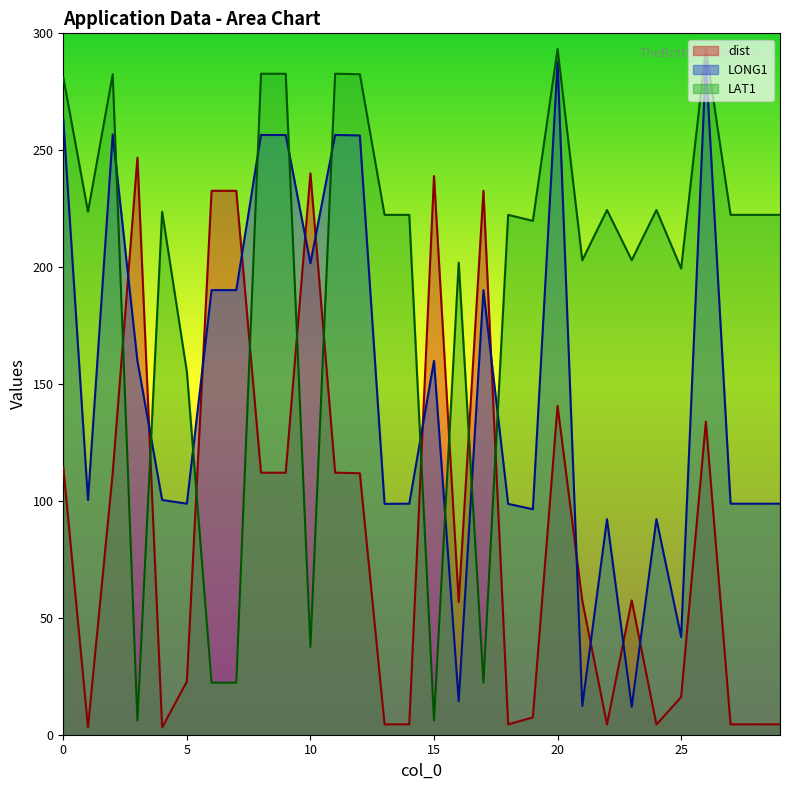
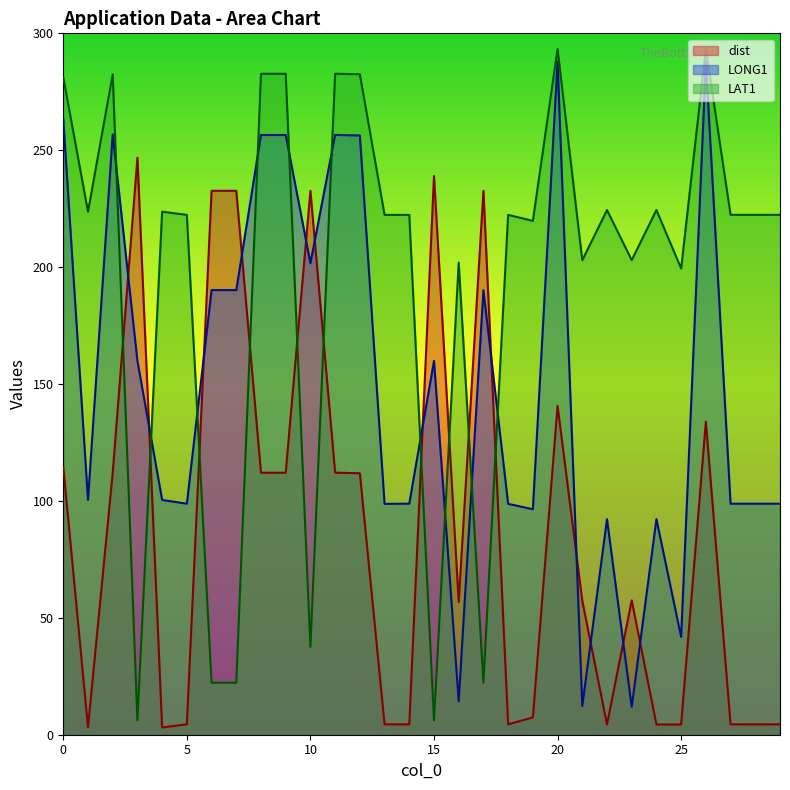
  {
    "dist": {
      "0": 115,
-     "5": 23,
-     "10": 240,
+     "5": 4,
+     "10": 233,
      "15": 239,
      "20": 141,
-     "25": 16
+     "25": 4
    },
    "LONG1": {
      "0": 263,
      "5": 99,
      "10": 202,
      "15": 160,
      "20": 288,
      "25": 42
    },
    "LAT1": {
      "0": 281,
-     "5": 155,
+     "5": 222,
      "10": 38,
      "15": 6,
      "20": 293,
      "25": 199
    }
  }
